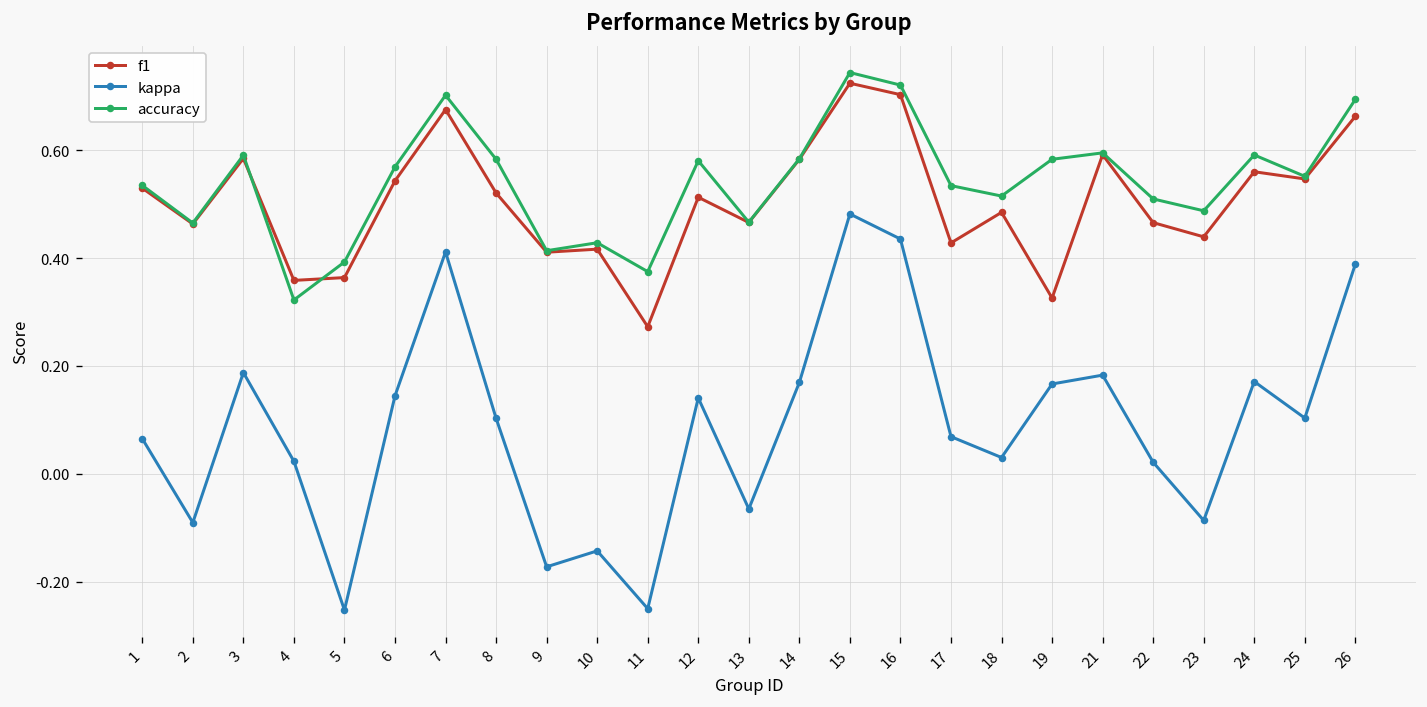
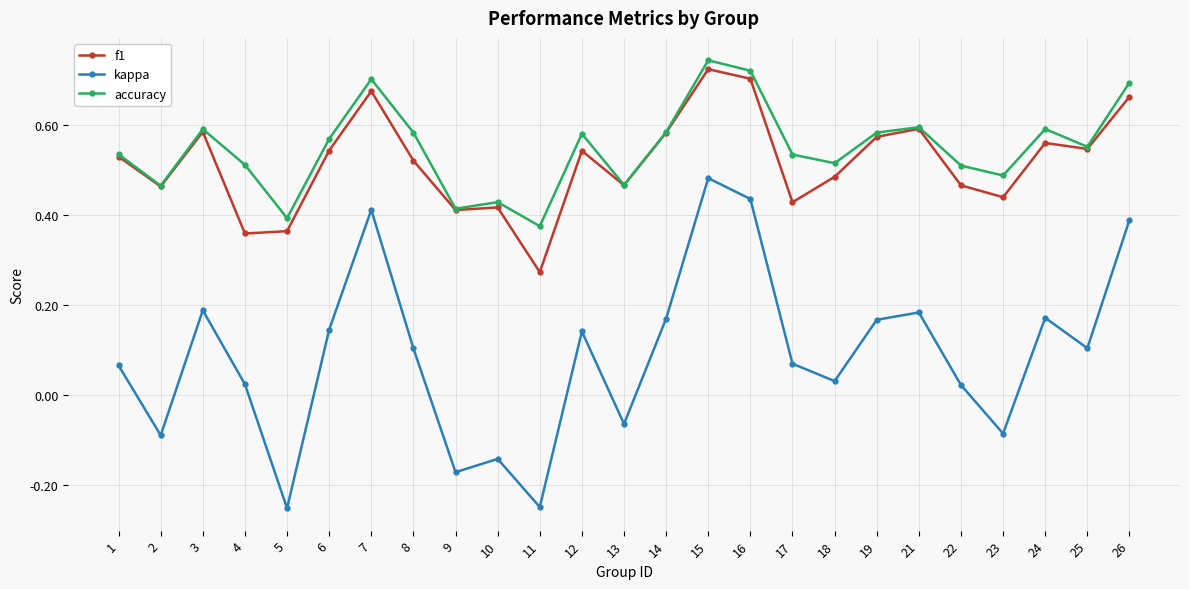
  {
    "f1": {
      "3": 0.58,
      "4": 0.36,
      "5": 0.36,
      "6": 0.54,
      "7": 0.68,
      "8": 0.52,
      "10": 0.42,
      "11": 0.27,
-     "12": 0.51,
+     "12": 0.54,
      "15": 0.72,
      "16": 0.70,
      "17": 0.43,
      "18": 0.48,
-     "19": 0.33,
+     "19": 0.57,
      "22": 0.47,
      "23": 0.44,
      "24": 0.56,
      "26": 0.66
    },
    "kappa": {
      "1": 0.07,
      "2": -0.09,
      "3": 0.19,
      "4": 0.02,
      "5": -0.25,
      "6": 0.14,
      "7": 0.41,
      "8": 0.10,
      "9": -0.17,
      "10": -0.14,
      "11": -0.25,
      "12": 0.14,
      "13": -0.07,
      "14": 0.17,
      "15": 0.48,
      "16": 0.44,
      "17": 0.07,
      "18": 0.03,
      "19": 0.17,
      "21": 0.18,
      "22": 0.02,
      "23": -0.09,
      "24": 0.17,
      "25": 0.10,
      "26": 0.39
    },
    "accuracy": {
      "3": 0.59,
-     "4": 0.32,
+     "4": 0.51,
      "5": 0.39,
      "6": 0.57,
      "7": 0.70,
      "8": 0.58,
      "10": 0.43,
      "11": 0.38,
      "12": 0.58,
      "15": 0.74,
      "16": 0.72,
      "17": 0.53,
      "18": 0.52,
      "19": 0.58,
      "22": 0.51,
      "23": 0.49,
      "24": 0.59,
      "26": 0.69
    }
  }
